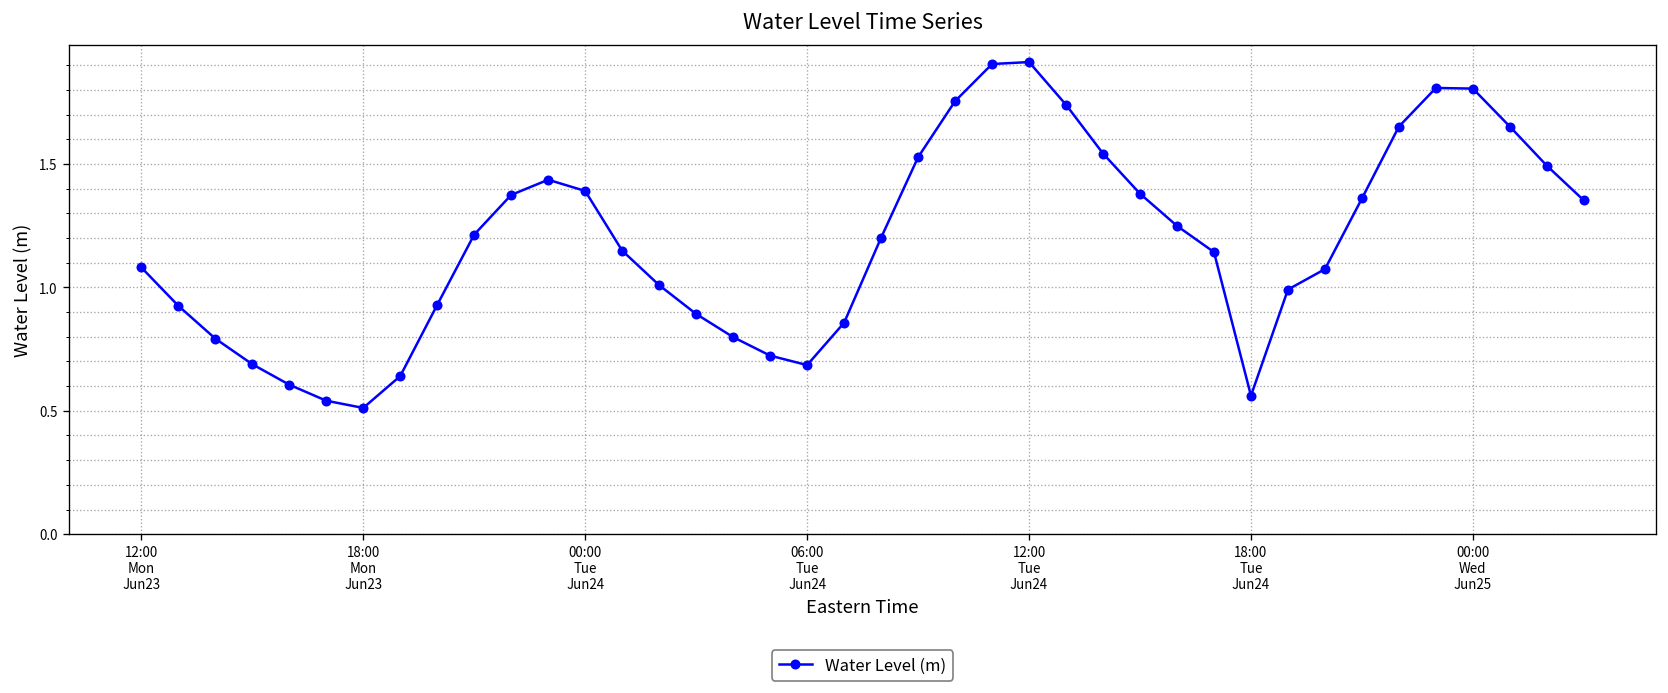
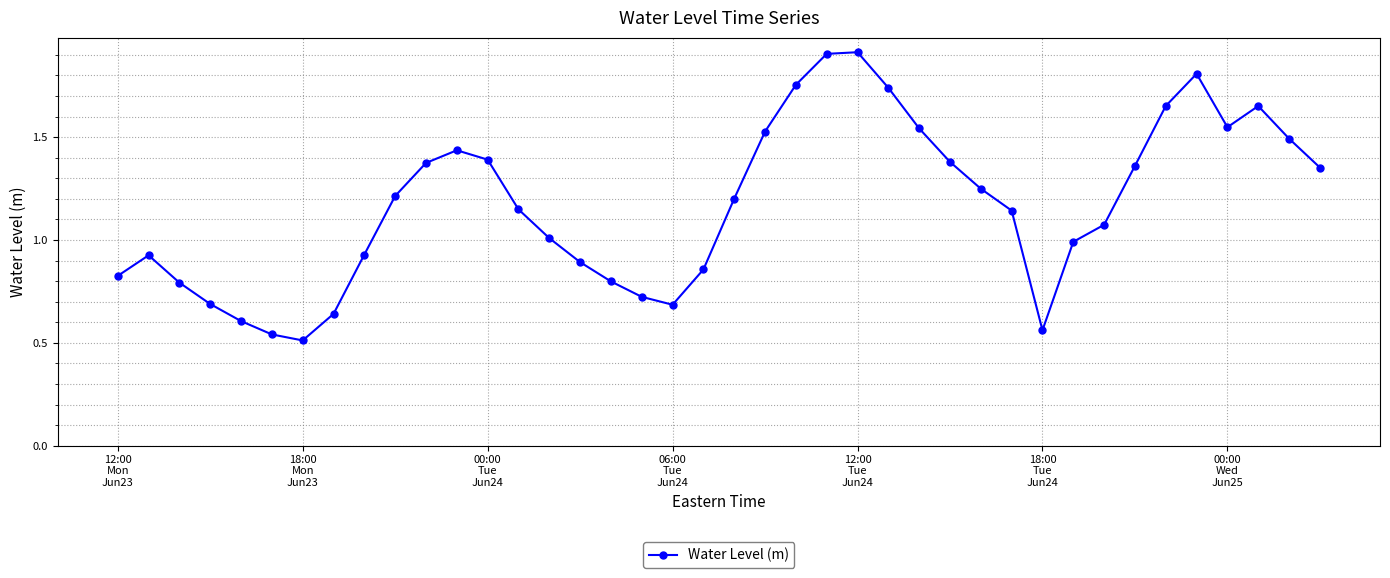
  {
-   "12:00 Mon Jun23": 1.08,
+   "12:00 Mon Jun23": 0.83,
    "18:00 Mon Jun23": 0.51,
    "00:00 Tue Jun24": 1.39,
    "06:00 Tue Jun24": 0.69,
    "12:00 Tue Jun24": 1.91,
    "18:00 Tue Jun24": 0.56,
-   "00:00 Wed Jun25": 1.81
+   "00:00 Wed Jun25": 1.55
  }
